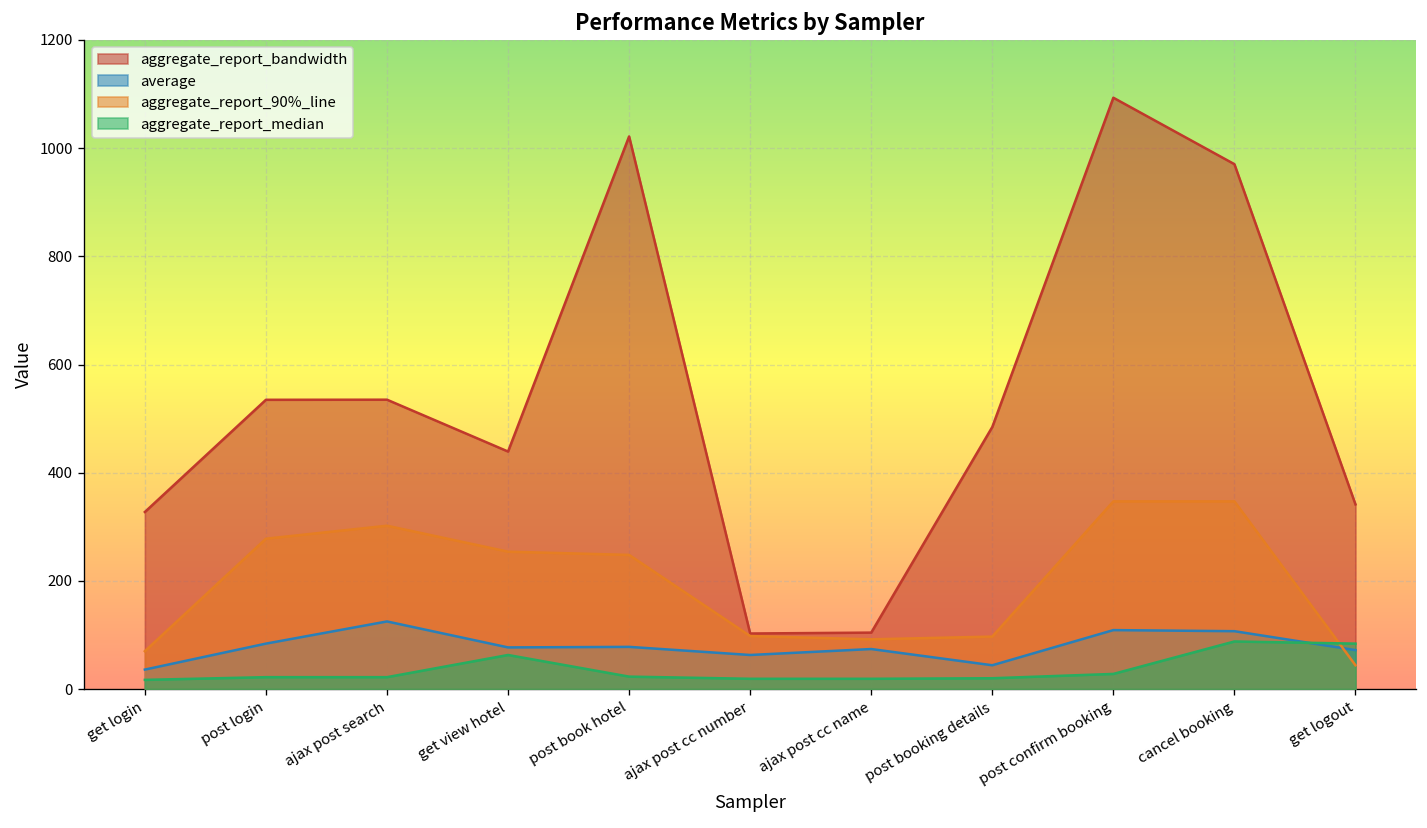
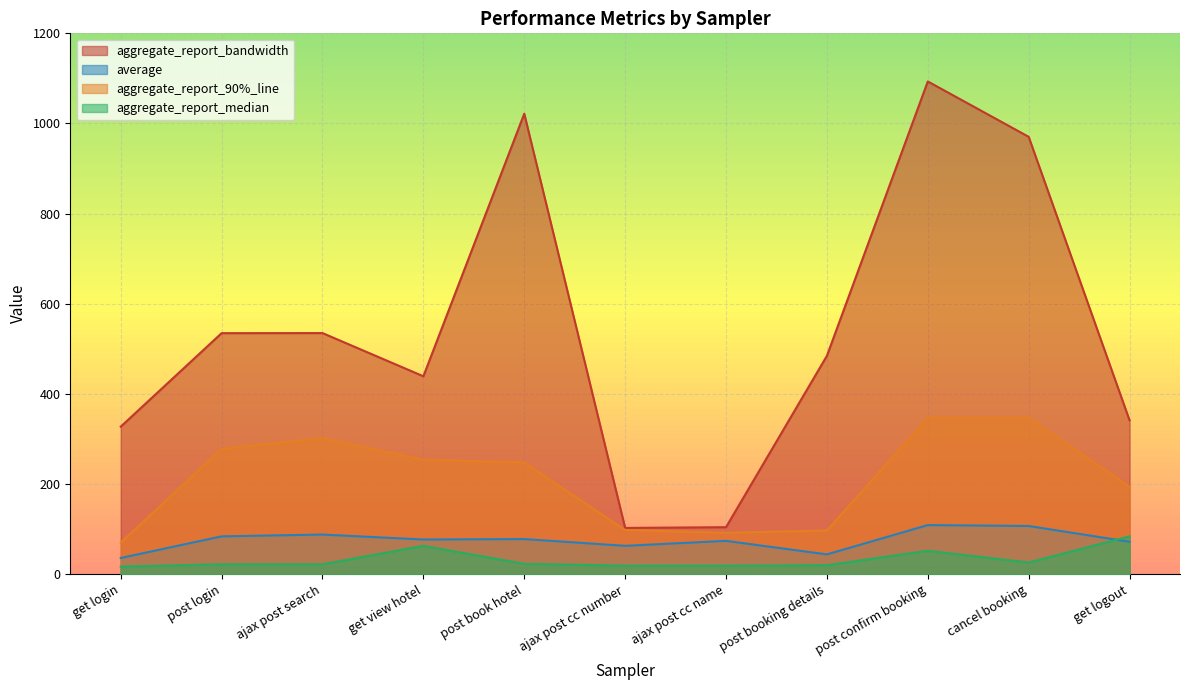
  {
    "aggregate_report_bandwidth": {
      "get login": 330,
      "post login": 530,
      "ajax post search": 530,
      "get view hotel": 440,
      "post book hotel": 1020,
      "ajax post cc name": 100,
      "post booking details": 480,
      "post confirm booking": 1090,
      "cancel booking": 970,
      "get logout": 340
    },
    "average": {
      "get login": 40,
      "post login": 80,
-     "ajax post search": 130,
+     "ajax post search": 90,
      "get view hotel": 80,
      "post book hotel": 80,
      "ajax post cc number": 60,
      "ajax post cc name": 70,
      "post booking details": 40,
      "post confirm booking": 110,
      "cancel booking": 110,
      "get logout": 70
    },
    "aggregate_report_90%_line": {
      "get login": 70,
      "post login": 280,
      "ajax post search": 300,
      "get view hotel": 250,
      "post book hotel": 250,
      "ajax post cc name": 90,
      "post booking details": 100,
      "post confirm booking": 350,
      "cancel booking": 350,
-     "get logout": 40
+     "get logout": 190
    },
    "aggregate_report_median": {
      "get login": 20,
      "post login": 20,
      "ajax post search": 20,
      "get view hotel": 60,
      "post book hotel": 20,
      "ajax post cc number": 20,
      "ajax post cc name": 20,
      "post booking details": 20,
-     "post confirm booking": 30,
-     "cancel booking": 90,
+     "post confirm booking": 50,
+     "cancel booking": 30,
      "get logout": 80
    }
  }
